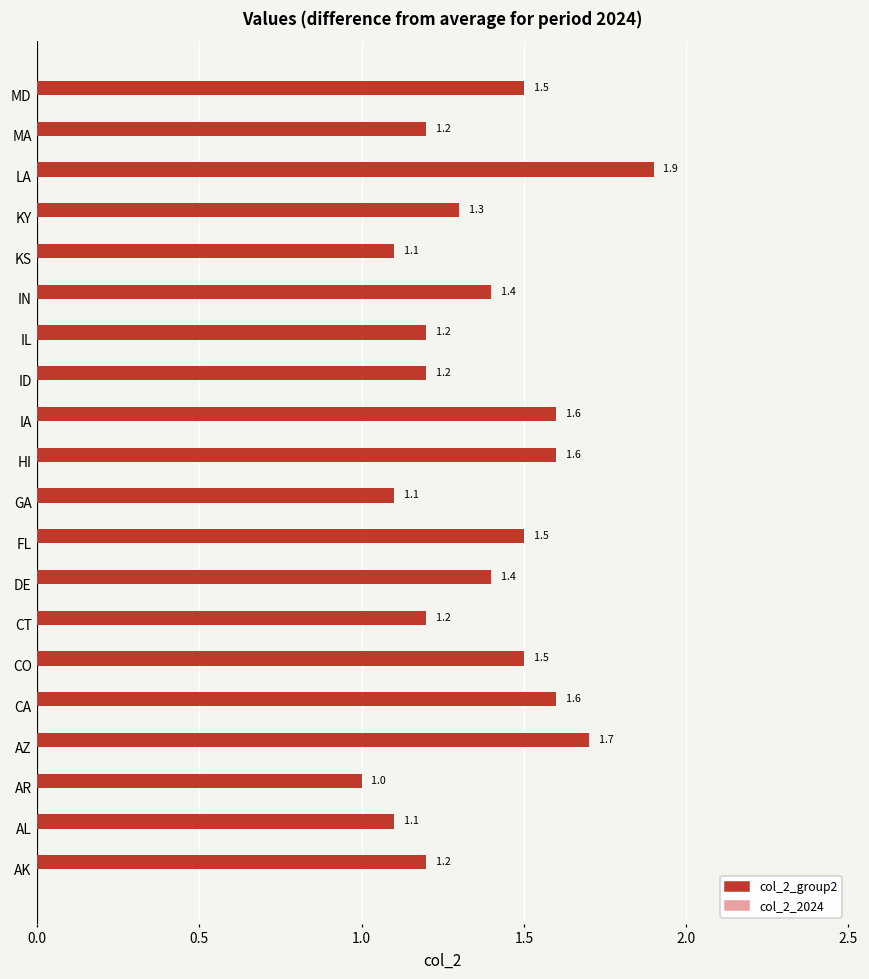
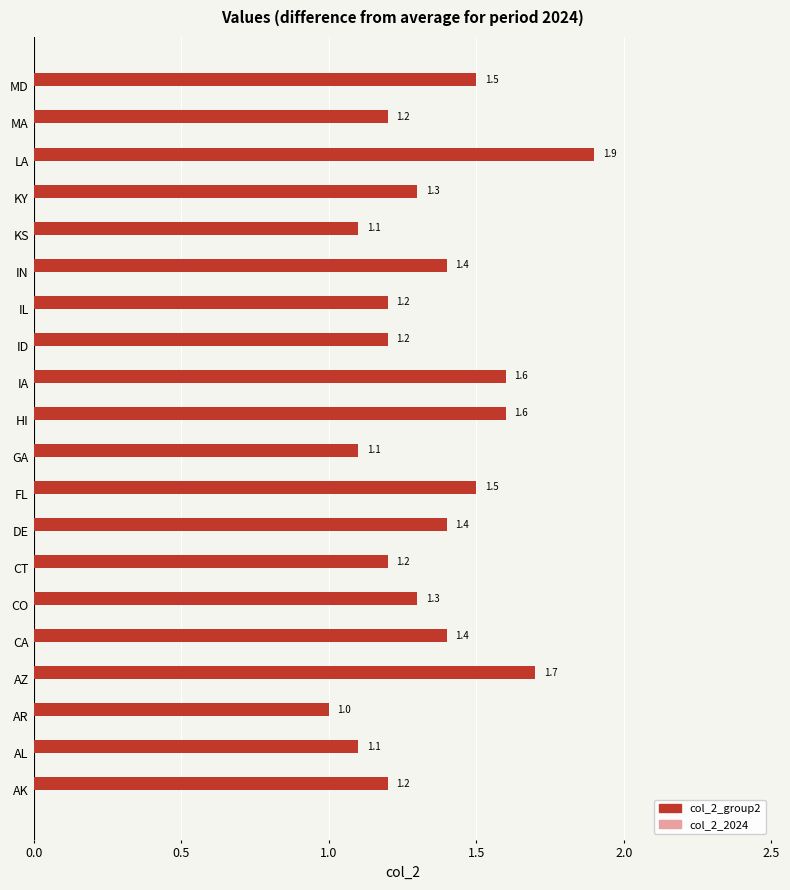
  {
    "col_2_group2": {
      "MD": 1.5,
      "MA": 1.2,
      "LA": 1.9,
      "KY": 1.3,
      "KS": 1.1,
      "IN": 1.4,
      "IL": 1.2,
      "ID": 1.2,
      "IA": 1.6,
      "HI": 1.6,
      "GA": 1.1,
      "FL": 1.5,
      "DE": 1.4,
      "CT": 1.2,
-     "CO": 1.5,
-     "CA": 1.6,
+     "CO": 1.3,
+     "CA": 1.4,
      "AZ": 1.7,
      "AR": 1.0,
      "AL": 1.1,
      "AK": 1.2
    },
    "col_2_2024": {
      "MD": 0.00,
      "MA": 0.00,
      "LA": 0.00,
      "KY": 0.00,
      "KS": 0.00,
      "IN": 0.00,
      "IL": 0.00,
      "ID": 0.00,
      "IA": 0.00,
      "HI": 0.00,
      "GA": 0.00,
      "FL": 0.00,
      "DE": 0.00,
      "CT": 0.00,
      "CO": 0.00,
      "CA": 0.00,
      "AZ": 0.00,
      "AR": 0.00,
      "AL": 0.00,
      "AK": 0.00
    }
  }
